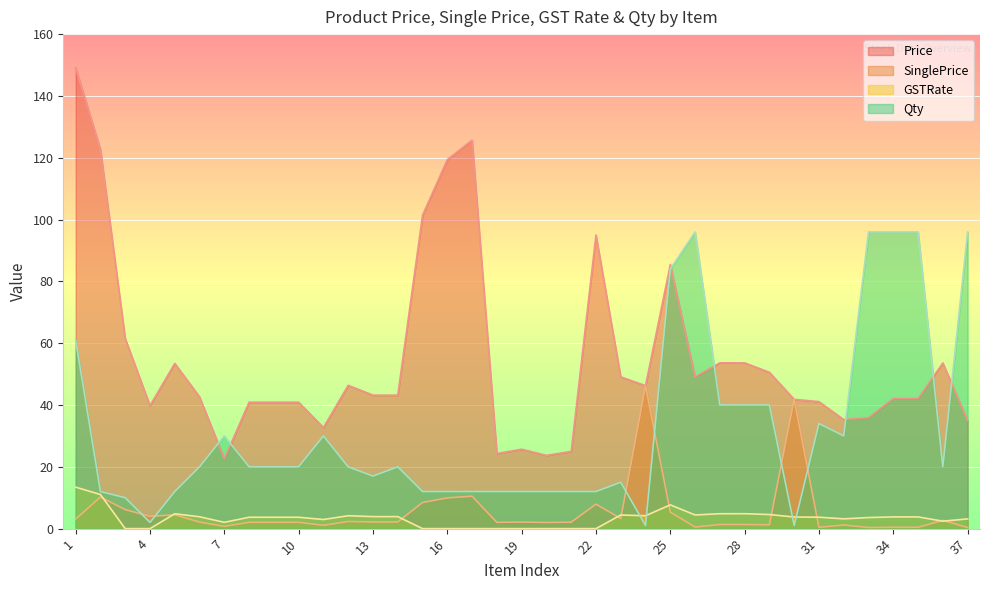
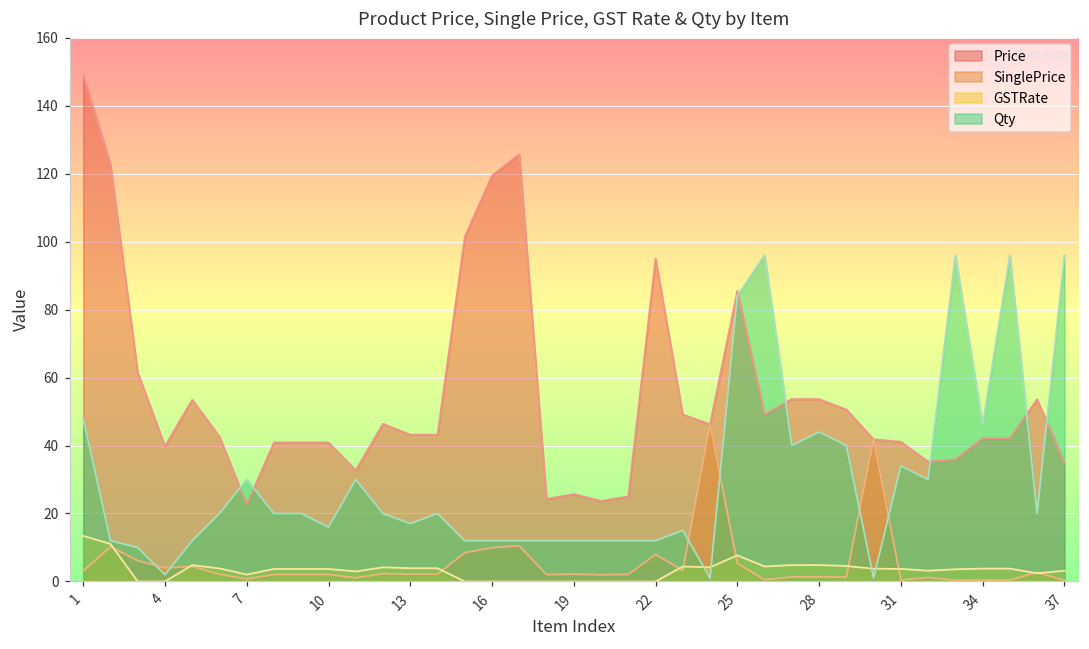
  {
    "Qty": {
-     "1": 61,
+     "1": 48,
      "4": 2,
      "7": 30,
-     "10": 20,
+     "10": 16,
      "13": 17,
      "16": 12,
      "19": 12,
      "22": 12,
      "25": 84,
-     "28": 40,
+     "28": 44,
      "31": 34,
-     "34": 96,
+     "34": 46,
      "37": 96
    }
  }
